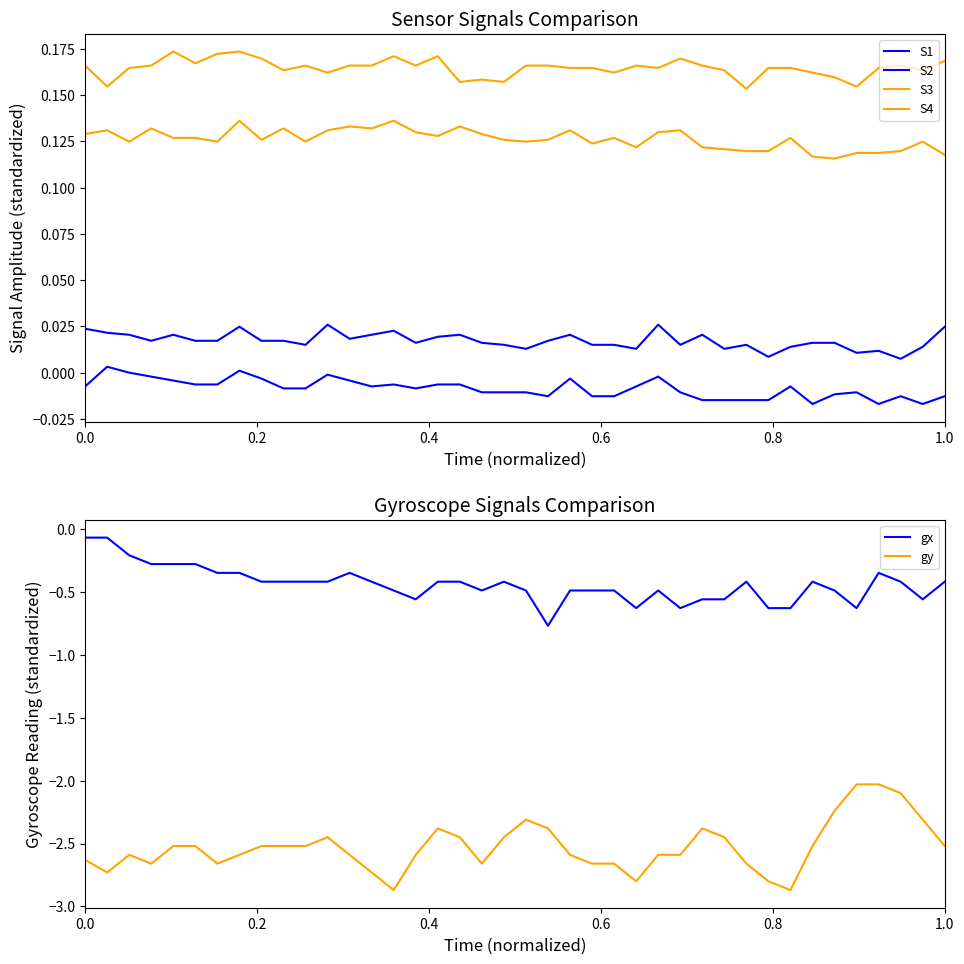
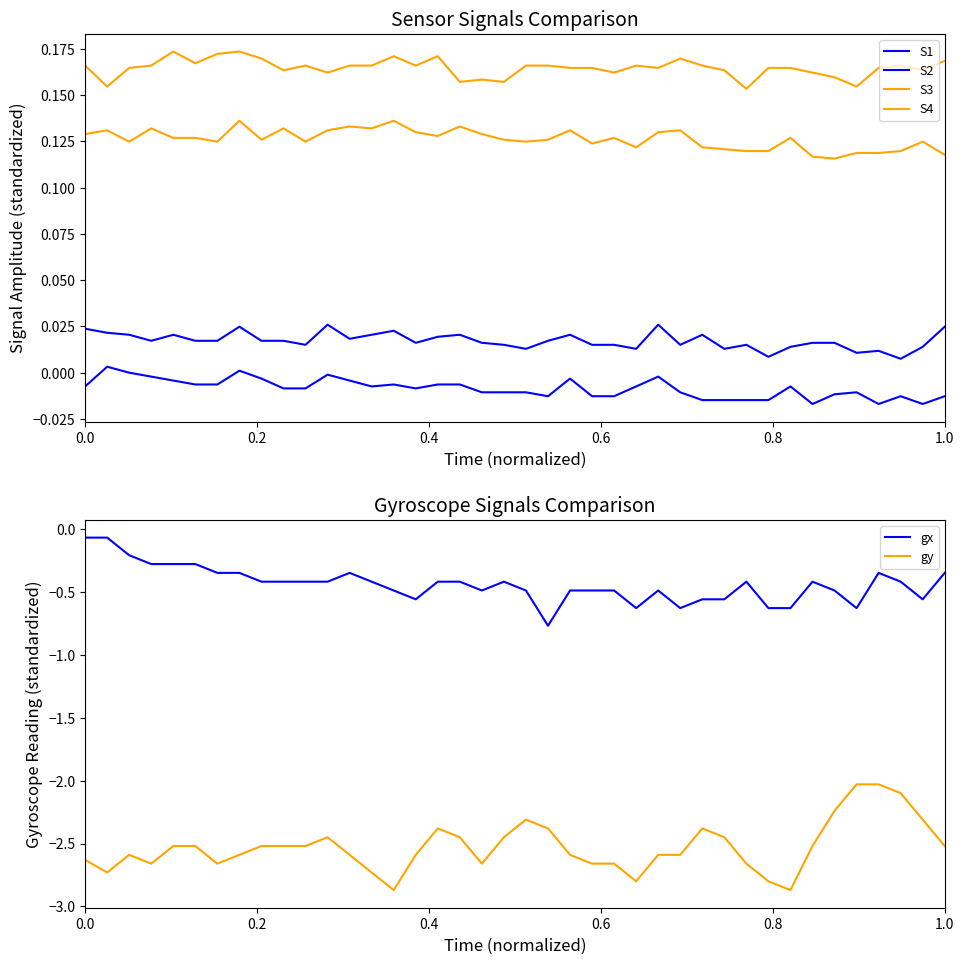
  {
    "Gyroscope Signals Comparison": {
      "gx": {
        "0.0": -0.07,
-       "1.0": -0.42
+       "1.0": -0.35
      },
      "gy": {
        "0.0": -2.63,
        "1.0": -2.52
      }
    }
  }
